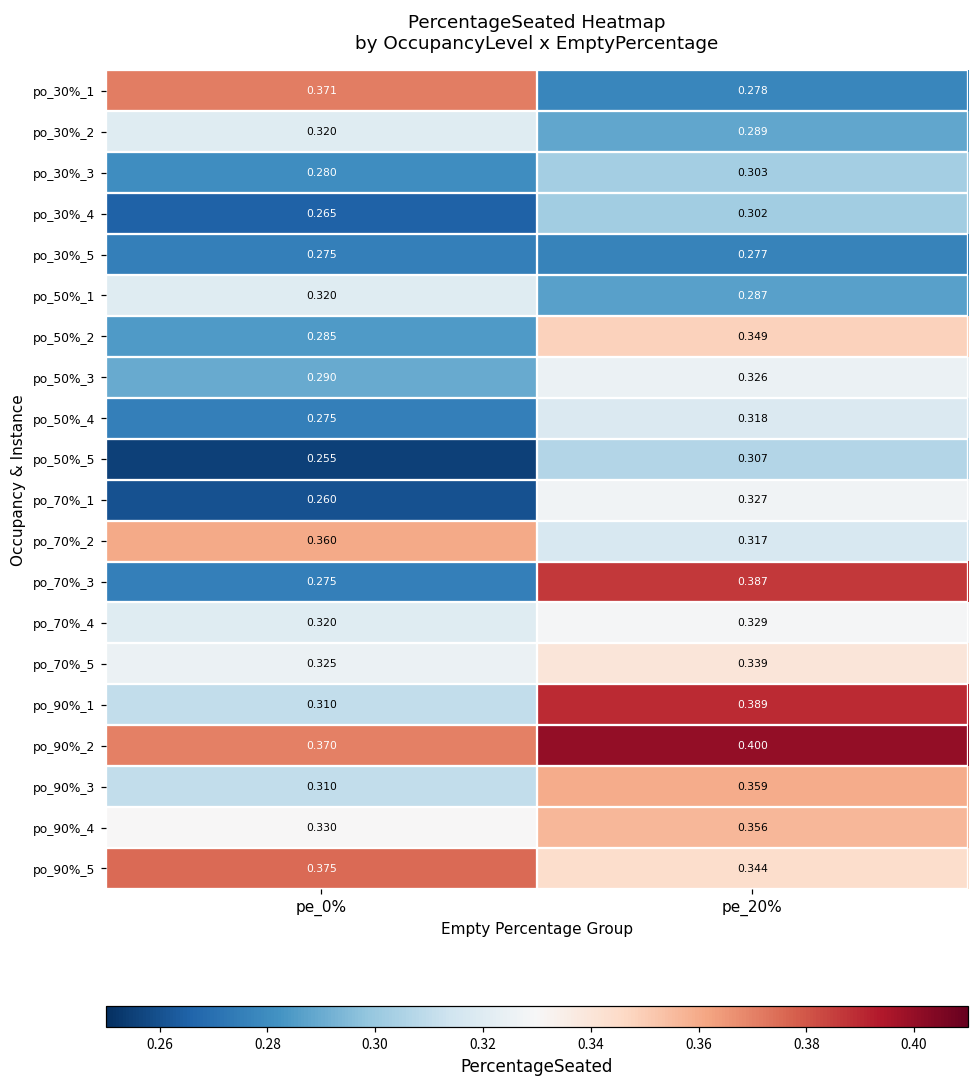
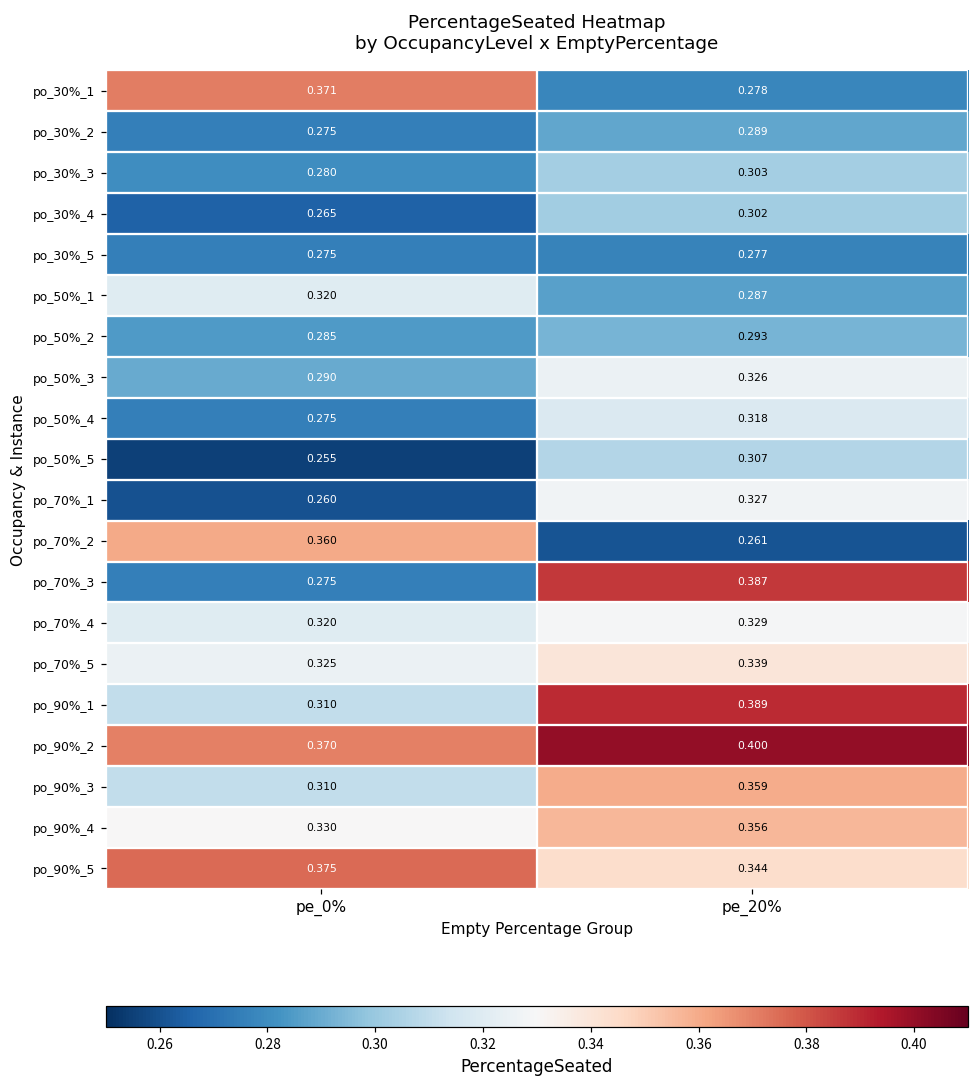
  {
    "po_30%_1": {
      "pe_0%": 0.371,
      "pe_20%": 0.278
    },
    "po_30%_2": {
-     "pe_0%": 0.320,
+     "pe_0%": 0.275,
      "pe_20%": 0.289
    },
    "po_30%_3": {
      "pe_0%": 0.280,
      "pe_20%": 0.303
    },
    "po_30%_4": {
      "pe_0%": 0.265,
      "pe_20%": 0.302
    },
    "po_30%_5": {
      "pe_0%": 0.275,
      "pe_20%": 0.277
    },
    "po_50%_1": {
      "pe_0%": 0.320,
      "pe_20%": 0.287
    },
    "po_50%_2": {
      "pe_0%": 0.285,
-     "pe_20%": 0.349
+     "pe_20%": 0.293
    },
    "po_50%_3": {
      "pe_0%": 0.290,
      "pe_20%": 0.326
    },
    "po_50%_4": {
      "pe_0%": 0.275,
      "pe_20%": 0.318
    },
    "po_50%_5": {
      "pe_0%": 0.255,
      "pe_20%": 0.307
    },
    "po_70%_1": {
      "pe_0%": 0.260,
      "pe_20%": 0.327
    },
    "po_70%_2": {
      "pe_0%": 0.360,
-     "pe_20%": 0.317
+     "pe_20%": 0.261
    },
    "po_70%_3": {
      "pe_0%": 0.275,
      "pe_20%": 0.387
    },
    "po_70%_4": {
      "pe_0%": 0.320,
      "pe_20%": 0.329
    },
    "po_70%_5": {
      "pe_0%": 0.325,
      "pe_20%": 0.339
    },
    "po_90%_1": {
      "pe_0%": 0.310,
      "pe_20%": 0.389
    },
    "po_90%_2": {
      "pe_0%": 0.370,
      "pe_20%": 0.400
    },
    "po_90%_3": {
      "pe_0%": 0.310,
      "pe_20%": 0.359
    },
    "po_90%_4": {
      "pe_0%": 0.330,
      "pe_20%": 0.356
    },
    "po_90%_5": {
      "pe_0%": 0.375,
      "pe_20%": 0.344
    }
  }
